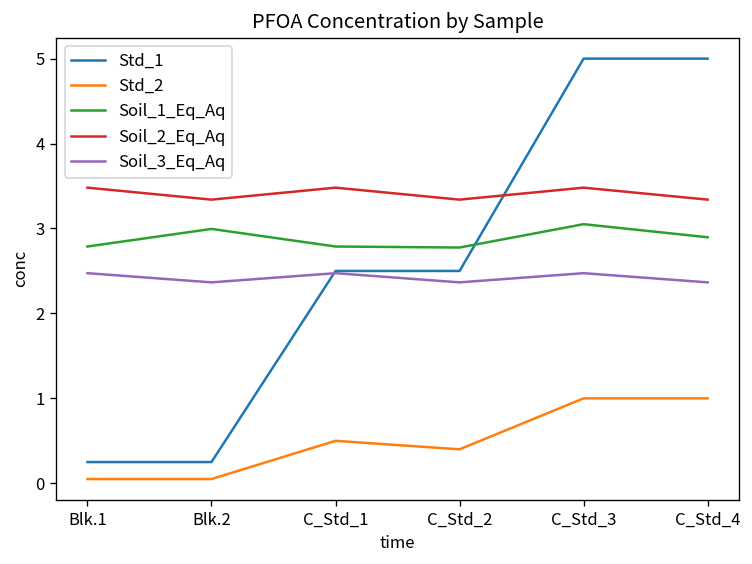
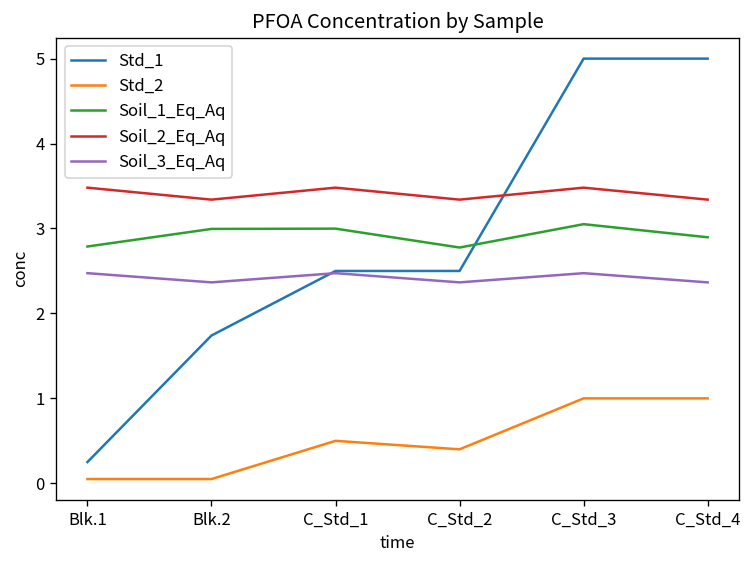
  {
    "Std_1": {
      "Blk.1": 0.3,
-     "Blk.2": 0.3,
+     "Blk.2": 1.7,
      "C_Std_2": 2.5,
      "C_Std_3": 5.0,
      "C_Std_4": 5.0
    },
    "Std_2": {
      "Blk.1": 0.1,
      "Blk.2": 0.1,
      "C_Std_1": 0.5,
      "C_Std_2": 0.4,
      "C_Std_3": 1.0,
      "C_Std_4": 1.0
    },
    "Soil_1_Eq_Aq": {
      "Blk.1": 2.8,
      "Blk.2": 3.0,
-     "C_Std_1": 2.8,
+     "C_Std_1": 3.0,
      "C_Std_2": 2.8,
      "C_Std_3": 3.1,
      "C_Std_4": 2.9
    },
    "Soil_2_Eq_Aq": {
      "Blk.1": 3.5,
      "Blk.2": 3.3,
      "C_Std_1": 3.5,
      "C_Std_2": 3.3,
      "C_Std_3": 3.5,
      "C_Std_4": 3.3
    },
    "Soil_3_Eq_Aq": {
      "Blk.1": 2.5,
      "Blk.2": 2.4,
      "C_Std_2": 2.4,
      "C_Std_3": 2.5,
      "C_Std_4": 2.4
    }
  }
